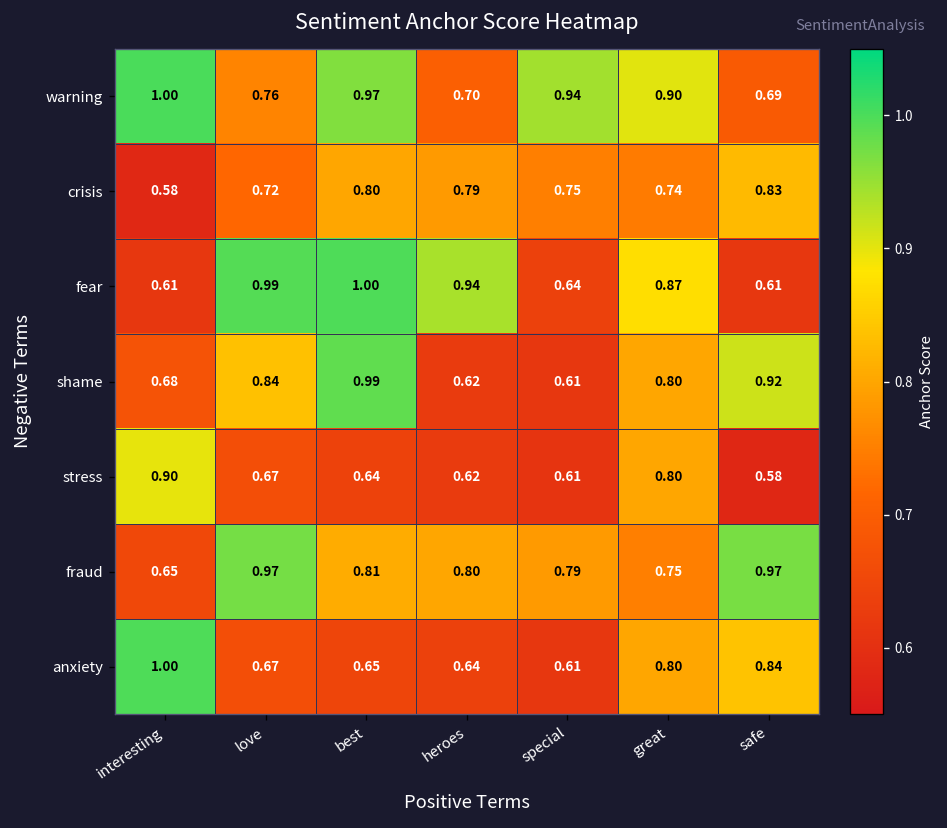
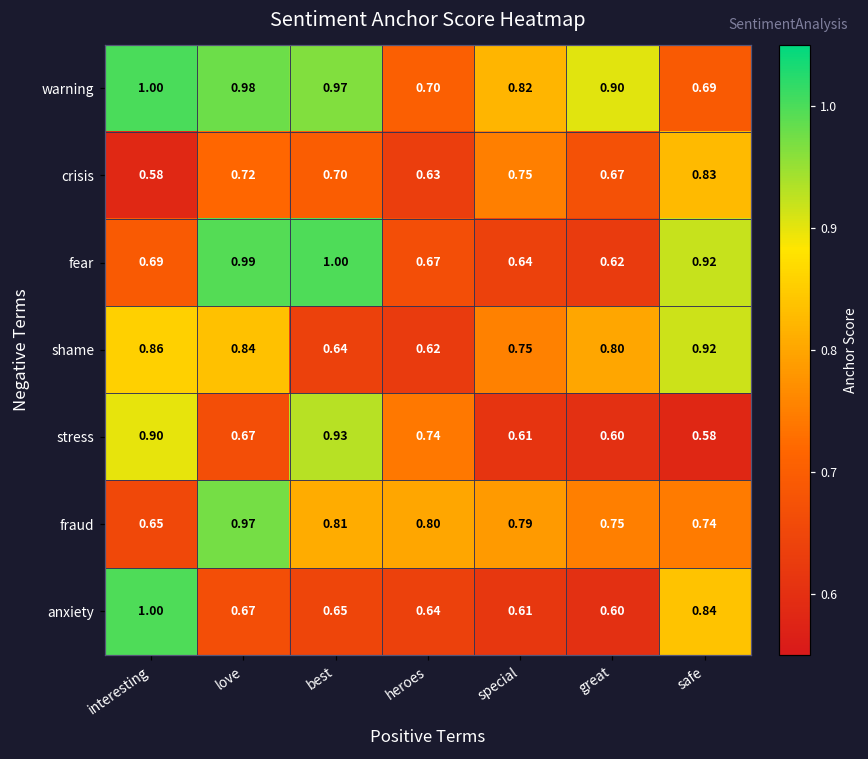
  {
    "warning": {
      "interesting": 1.00,
-     "love": 0.76,
+     "love": 0.98,
      "best": 0.97,
      "heroes": 0.70,
-     "special": 0.94,
+     "special": 0.82,
      "great": 0.90,
      "safe": 0.69
    },
    "crisis": {
      "interesting": 0.58,
      "love": 0.72,
-     "best": 0.80,
-     "heroes": 0.79,
+     "best": 0.70,
+     "heroes": 0.63,
      "special": 0.75,
-     "great": 0.74,
+     "great": 0.67,
      "safe": 0.83
    },
    "fear": {
-     "interesting": 0.61,
+     "interesting": 0.69,
      "love": 0.99,
      "best": 1.00,
-     "heroes": 0.94,
+     "heroes": 0.67,
      "special": 0.64,
-     "great": 0.87,
-     "safe": 0.61
+     "great": 0.62,
+     "safe": 0.92
    },
    "shame": {
-     "interesting": 0.68,
+     "interesting": 0.86,
      "love": 0.84,
-     "best": 0.99,
+     "best": 0.64,
      "heroes": 0.62,
-     "special": 0.61,
+     "special": 0.75,
      "great": 0.80,
      "safe": 0.92
    },
    "stress": {
      "interesting": 0.90,
      "love": 0.67,
-     "best": 0.64,
-     "heroes": 0.62,
+     "best": 0.93,
+     "heroes": 0.74,
      "special": 0.61,
-     "great": 0.80,
+     "great": 0.60,
      "safe": 0.58
    },
    "fraud": {
      "interesting": 0.65,
      "love": 0.97,
      "best": 0.81,
      "heroes": 0.80,
      "special": 0.79,
      "great": 0.75,
-     "safe": 0.97
+     "safe": 0.74
    },
    "anxiety": {
      "interesting": 1.00,
      "love": 0.67,
      "best": 0.65,
      "heroes": 0.64,
      "special": 0.61,
-     "great": 0.80,
+     "great": 0.60,
      "safe": 0.84
    }
  }
